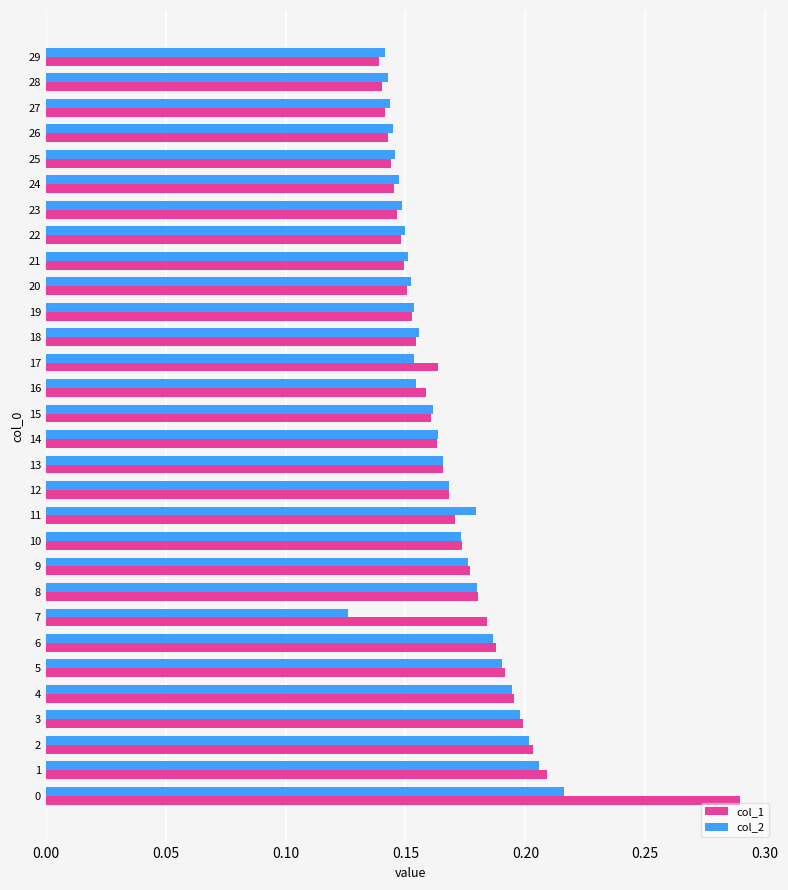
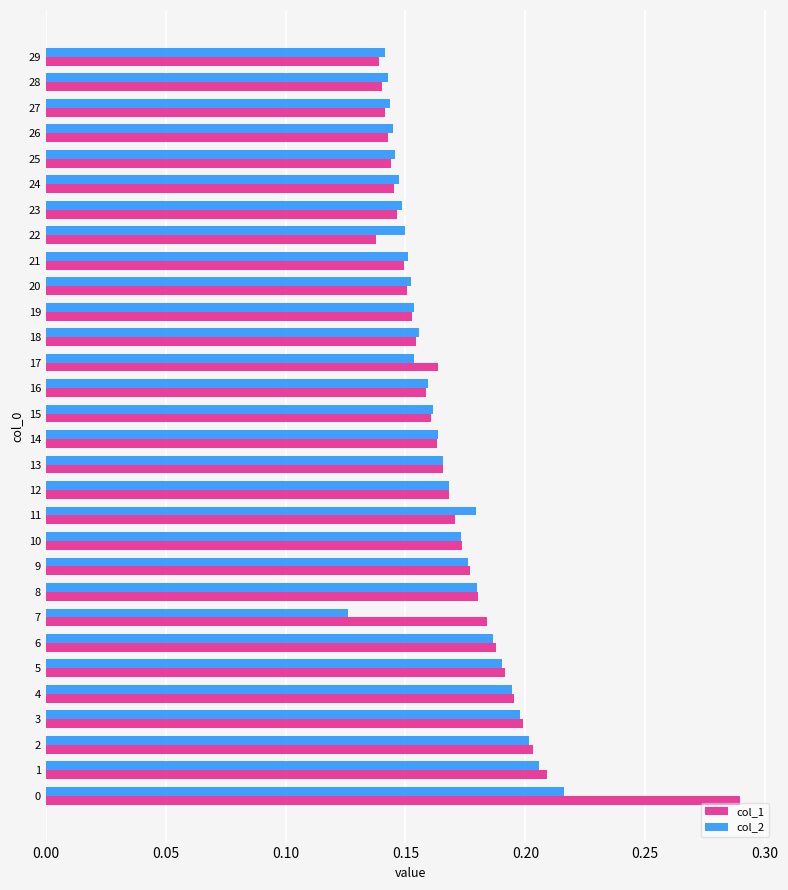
  {
    "col_1": {
      "29": 0.139,
      "28": 0.140,
      "27": 0.141,
      "26": 0.143,
      "25": 0.144,
      "24": 0.145,
      "23": 0.147,
-     "22": 0.148,
+     "22": 0.138,
      "21": 0.149,
      "20": 0.151,
      "19": 0.153,
      "18": 0.154,
      "17": 0.164,
      "16": 0.159,
      "15": 0.161,
      "14": 0.163,
      "13": 0.166,
      "12": 0.168,
      "11": 0.171,
      "10": 0.173,
      "9": 0.177,
      "8": 0.180,
      "7": 0.184,
      "6": 0.188,
      "5": 0.192,
      "4": 0.195,
      "3": 0.199,
      "2": 0.203,
      "1": 0.209,
      "0": 0.289
    },
    "col_2": {
      "29": 0.142,
      "28": 0.143,
      "27": 0.144,
      "26": 0.145,
      "25": 0.146,
      "24": 0.147,
      "23": 0.148,
      "22": 0.150,
      "21": 0.151,
      "20": 0.152,
      "19": 0.154,
      "18": 0.155,
      "17": 0.154,
-     "16": 0.155,
+     "16": 0.159,
      "15": 0.161,
      "14": 0.163,
      "13": 0.166,
      "12": 0.168,
      "11": 0.179,
      "10": 0.173,
      "9": 0.176,
      "8": 0.180,
      "7": 0.126,
      "6": 0.187,
      "5": 0.190,
      "4": 0.194,
      "3": 0.198,
      "2": 0.202,
      "1": 0.206,
      "0": 0.216
    }
  }
